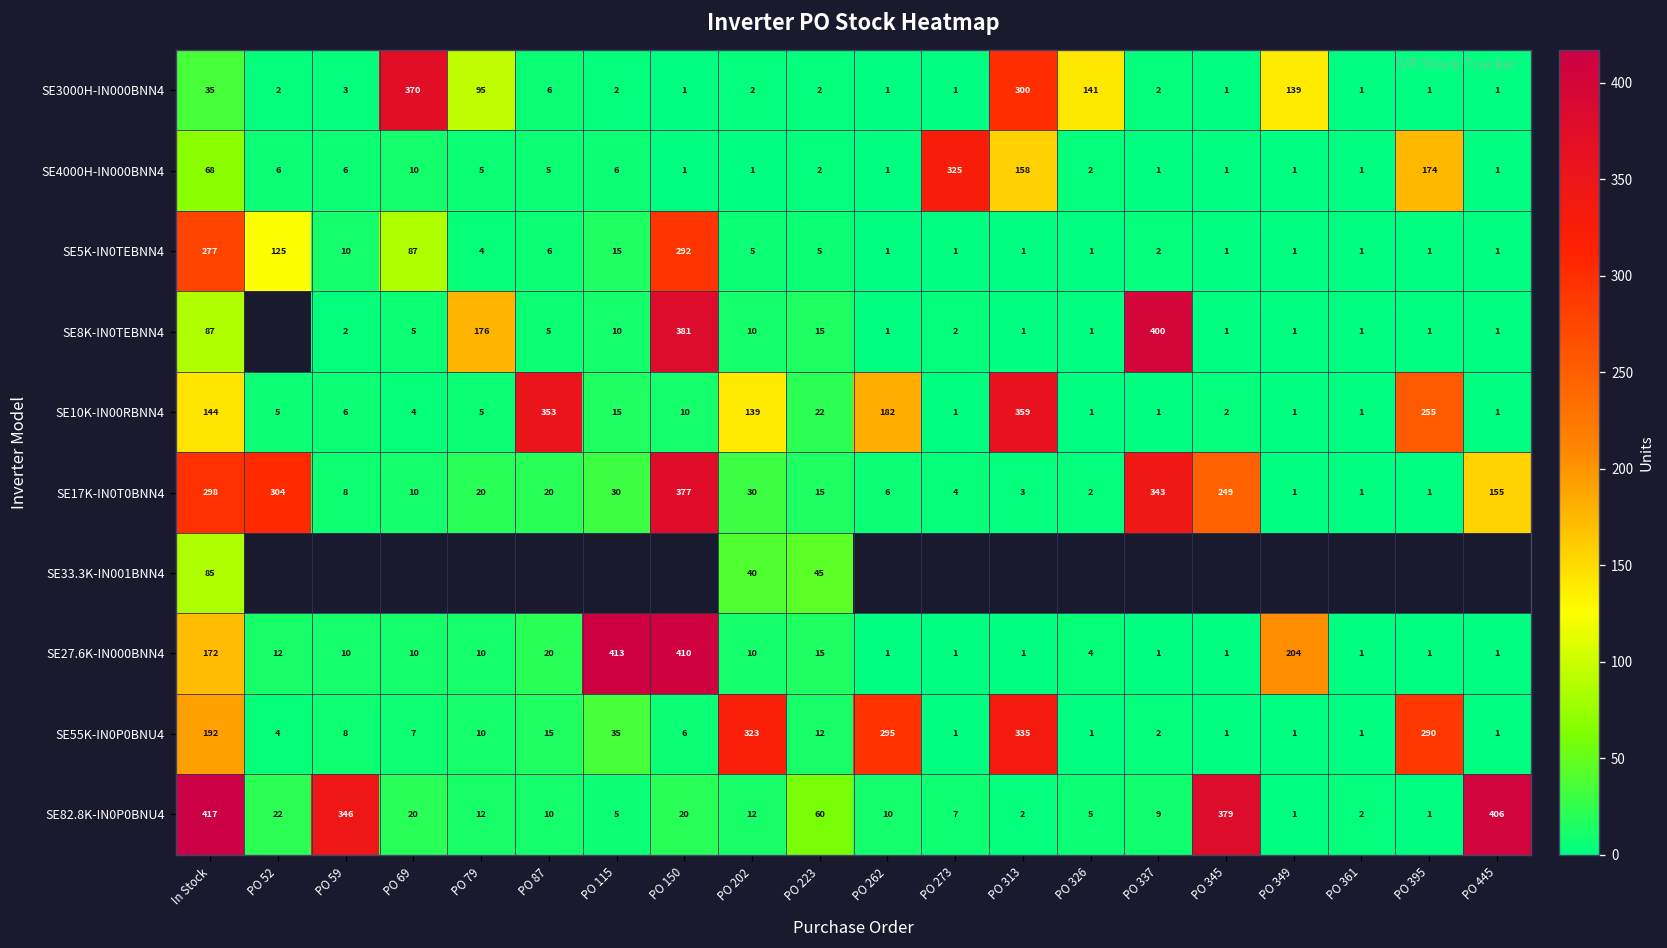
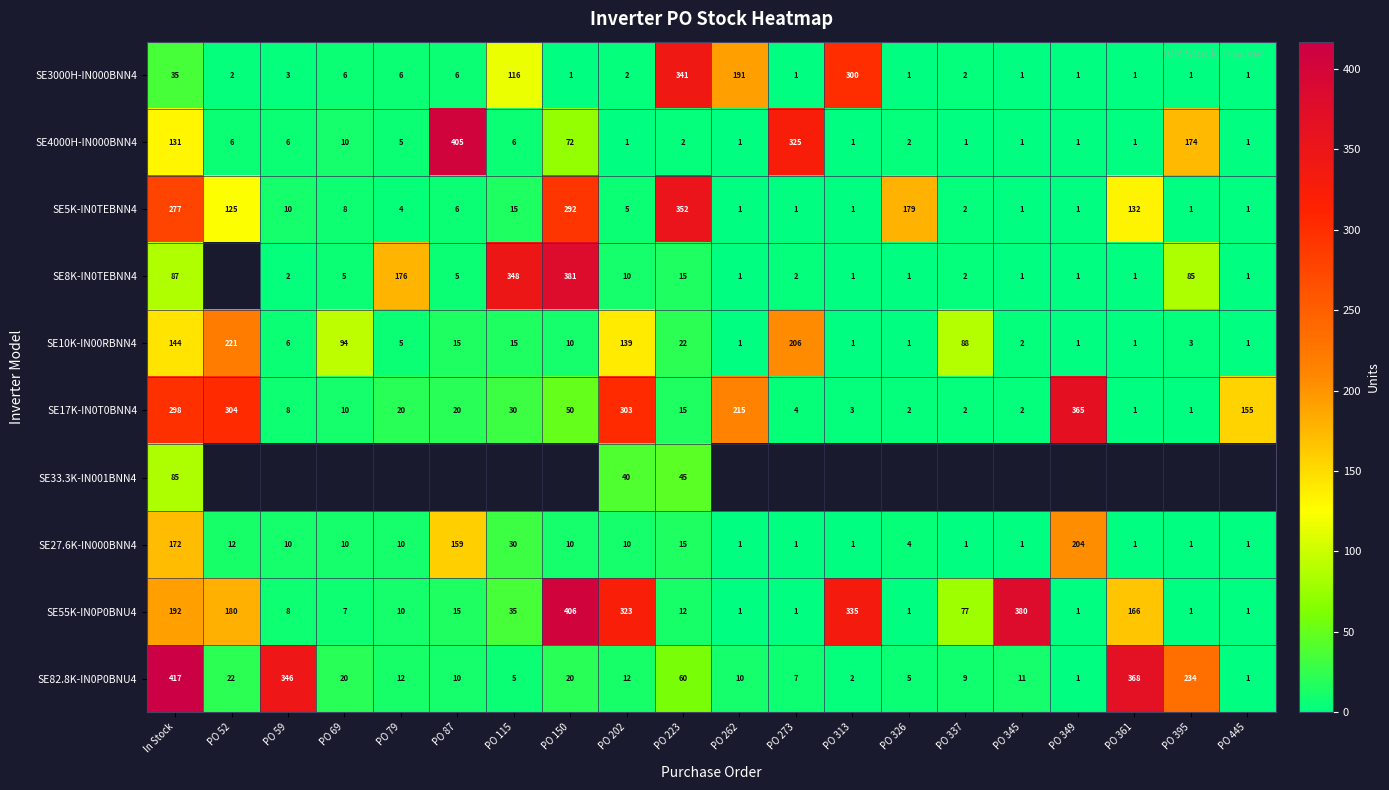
  {
    "SE3000H-IN000BNN4": {
      "In Stock": 35,
      "PO 52": 2,
      "PO 59": 3,
-     "PO 69": 370,
-     "PO 79": 95,
+     "PO 69": 6,
+     "PO 79": 6,
      "PO 87": 6,
-     "PO 115": 2,
+     "PO 115": 116,
      "PO 150": 1,
      "PO 202": 2,
-     "PO 223": 2,
-     "PO 262": 1,
+     "PO 223": 341,
+     "PO 262": 191,
      "PO 273": 1,
      "PO 313": 300,
-     "PO 326": 141,
+     "PO 326": 1,
      "PO 337": 2,
      "PO 345": 1,
-     "PO 349": 139,
+     "PO 349": 1,
      "PO 361": 1,
      "PO 445": 1
    },
    "SE4000H-IN000BNN4": {
-     "In Stock": 68,
+     "In Stock": 131,
      "PO 52": 6,
      "PO 59": 6,
      "PO 69": 10,
      "PO 79": 5,
-     "PO 87": 5,
+     "PO 87": 405,
      "PO 115": 6,
-     "PO 150": 1,
+     "PO 150": 72,
      "PO 202": 1,
      "PO 223": 2,
      "PO 262": 1,
      "PO 273": 325,
-     "PO 313": 158,
+     "PO 313": 1,
      "PO 326": 2,
      "PO 337": 1,
      "PO 345": 1,
      "PO 349": 1,
      "PO 361": 1,
      "PO 395": 174,
      "PO 445": 1
    },
    "SE5K-IN0TEBNN4": {
      "In Stock": 277,
      "PO 52": 125,
      "PO 59": 10,
-     "PO 69": 87,
+     "PO 69": 8,
      "PO 79": 4,
      "PO 87": 6,
      "PO 115": 15,
      "PO 150": 292,
      "PO 202": 5,
-     "PO 223": 5,
+     "PO 223": 352,
      "PO 262": 1,
      "PO 273": 1,
      "PO 313": 1,
-     "PO 326": 1,
+     "PO 326": 179,
      "PO 337": 2,
      "PO 345": 1,
      "PO 349": 1,
-     "PO 361": 1,
+     "PO 361": 132,
      "PO 395": 1,
      "PO 445": 1
    },
    "SE8K-IN0TEBNN4": {
      "In Stock": 87,
      "PO 59": 2,
      "PO 69": 5,
      "PO 79": 176,
      "PO 87": 5,
-     "PO 115": 10,
+     "PO 115": 348,
      "PO 150": 381,
      "PO 202": 10,
      "PO 223": 15,
      "PO 262": 1,
      "PO 273": 2,
      "PO 313": 1,
      "PO 326": 1,
-     "PO 337": 400,
+     "PO 337": 2,
      "PO 345": 1,
      "PO 349": 1,
      "PO 361": 1,
-     "PO 395": 1,
+     "PO 395": 85,
      "PO 445": 1
    },
    "SE10K-IN00RBNN4": {
      "In Stock": 144,
-     "PO 52": 5,
+     "PO 52": 221,
      "PO 59": 6,
-     "PO 69": 4,
+     "PO 69": 94,
      "PO 79": 5,
-     "PO 87": 353,
+     "PO 87": 15,
      "PO 115": 15,
      "PO 150": 10,
      "PO 202": 139,
      "PO 223": 22,
-     "PO 262": 182,
-     "PO 273": 1,
-     "PO 313": 359,
+     "PO 262": 1,
+     "PO 273": 206,
+     "PO 313": 1,
      "PO 326": 1,
-     "PO 337": 1,
+     "PO 337": 88,
      "PO 345": 2,
      "PO 349": 1,
      "PO 361": 1,
-     "PO 395": 255,
+     "PO 395": 3,
      "PO 445": 1
    },
    "SE17K-IN0T0BNN4": {
      "In Stock": 298,
      "PO 52": 304,
      "PO 59": 8,
      "PO 69": 10,
      "PO 79": 20,
      "PO 87": 20,
      "PO 115": 30,
-     "PO 150": 377,
-     "PO 202": 30,
+     "PO 150": 50,
+     "PO 202": 303,
      "PO 223": 15,
-     "PO 262": 6,
+     "PO 262": 215,
      "PO 273": 4,
      "PO 313": 3,
      "PO 326": 2,
-     "PO 337": 343,
-     "PO 345": 249,
-     "PO 349": 1,
+     "PO 337": 2,
+     "PO 345": 2,
+     "PO 349": 365,
      "PO 361": 1,
      "PO 395": 1,
      "PO 445": 155
    },
    "SE33.3K-IN001BNN4": {
      "In Stock": 85,
      "PO 202": 40,
      "PO 223": 45
    },
    "SE27.6K-IN000BNN4": {
      "In Stock": 172,
      "PO 52": 12,
      "PO 59": 10,
      "PO 69": 10,
      "PO 79": 10,
-     "PO 87": 20,
-     "PO 115": 413,
-     "PO 150": 410,
+     "PO 87": 159,
+     "PO 115": 30,
+     "PO 150": 10,
      "PO 202": 10,
      "PO 223": 15,
      "PO 262": 1,
      "PO 273": 1,
      "PO 313": 1,
      "PO 326": 4,
      "PO 337": 1,
      "PO 345": 1,
      "PO 349": 204,
      "PO 361": 1,
      "PO 395": 1,
      "PO 445": 1
    },
    "SE55K-IN0P0BNU4": {
      "In Stock": 192,
-     "PO 52": 4,
+     "PO 52": 180,
      "PO 59": 8,
      "PO 69": 7,
      "PO 79": 10,
      "PO 87": 15,
      "PO 115": 35,
-     "PO 150": 6,
+     "PO 150": 406,
      "PO 202": 323,
      "PO 223": 12,
-     "PO 262": 295,
+     "PO 262": 1,
      "PO 273": 1,
      "PO 313": 335,
      "PO 326": 1,
-     "PO 337": 2,
-     "PO 345": 1,
+     "PO 337": 77,
+     "PO 345": 380,
      "PO 349": 1,
-     "PO 361": 1,
-     "PO 395": 290,
+     "PO 361": 166,
+     "PO 395": 1,
      "PO 445": 1
    },
    "SE82.8K-IN0P0BNU4": {
      "In Stock": 417,
      "PO 52": 22,
      "PO 59": 346,
      "PO 69": 20,
      "PO 79": 12,
      "PO 87": 10,
      "PO 115": 5,
      "PO 150": 20,
      "PO 202": 12,
      "PO 223": 60,
      "PO 262": 10,
      "PO 273": 7,
      "PO 313": 2,
      "PO 326": 5,
      "PO 337": 9,
-     "PO 345": 379,
+     "PO 345": 11,
      "PO 349": 1,
-     "PO 361": 2,
-     "PO 395": 1,
-     "PO 445": 406
+     "PO 361": 368,
+     "PO 395": 234,
+     "PO 445": 1
    }
  }
